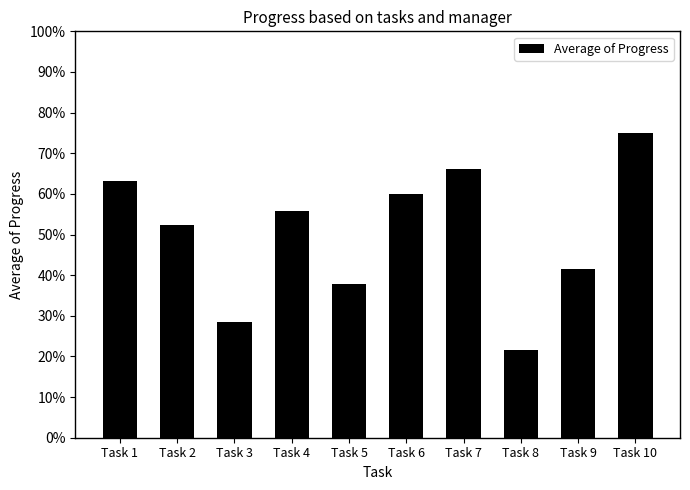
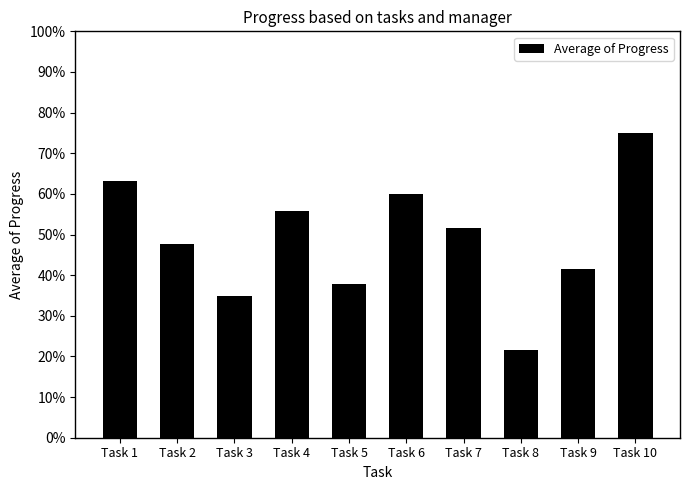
  {
    "Task 1": "63%",
-   "Task 2": "52%",
-   "Task 3": "29%",
+   "Task 2": "48%",
+   "Task 3": "35%",
    "Task 4": "56%",
    "Task 5": "38%",
    "Task 6": "60%",
-   "Task 7": "66%",
+   "Task 7": "52%",
    "Task 8": "22%",
    "Task 9": "41%",
    "Task 10": "75%"
  }
